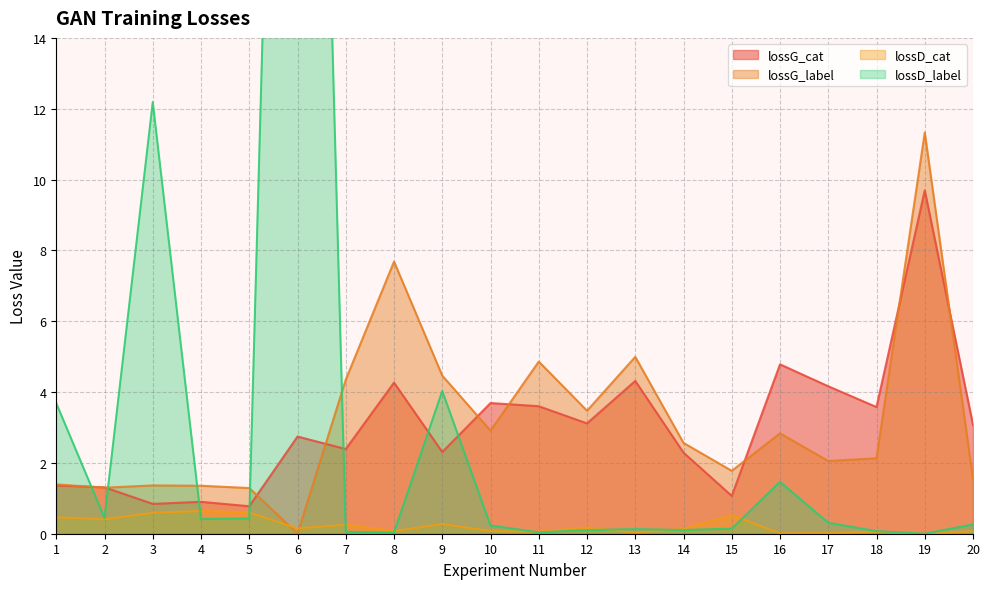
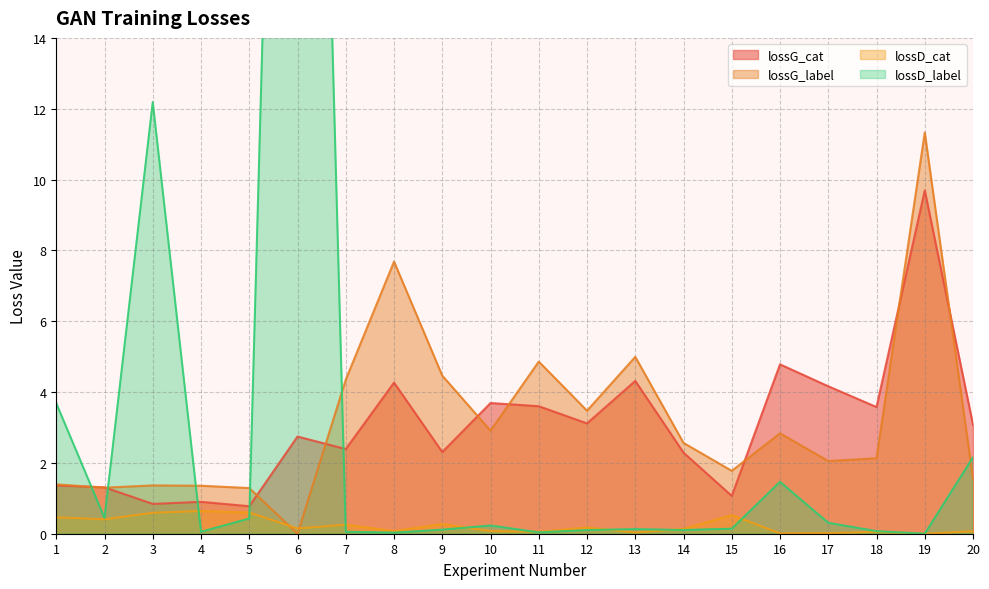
  {
    "lossD_label": {
      "1": 3.7,
      "3": 12.2,
-     "4": 0.4,
+     "4": 0.1,
      "5": 0.4,
      "7": 0.1,
-     "9": 4.0,
+     "9": 0.1,
      "10": 0.2,
      "12": 0.1,
      "13": 0.1,
      "15": 0.1,
      "16": 1.5,
      "17": 0.3,
-     "20": 0.3
+     "20": 2.2
    }
  }
